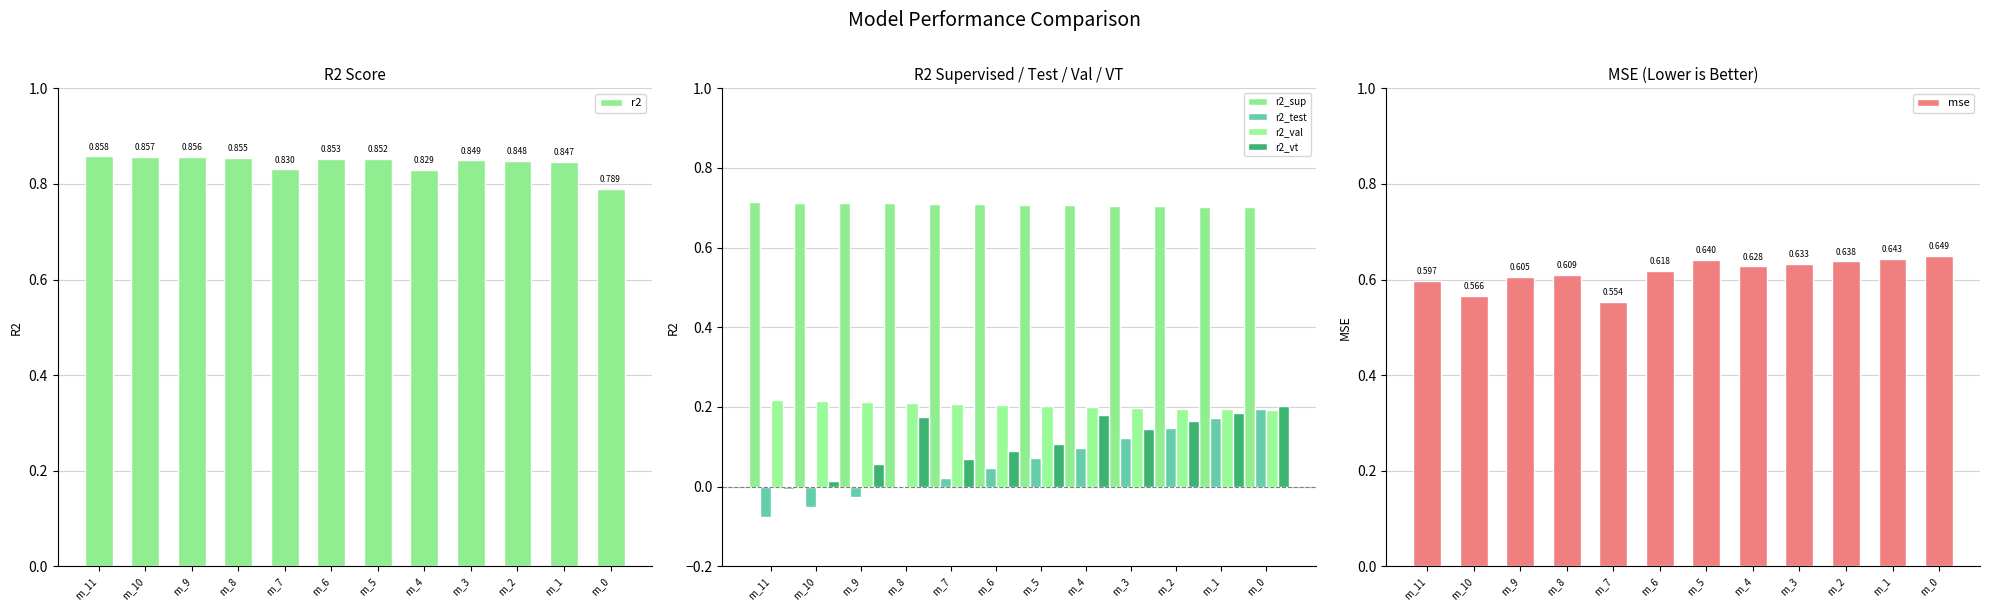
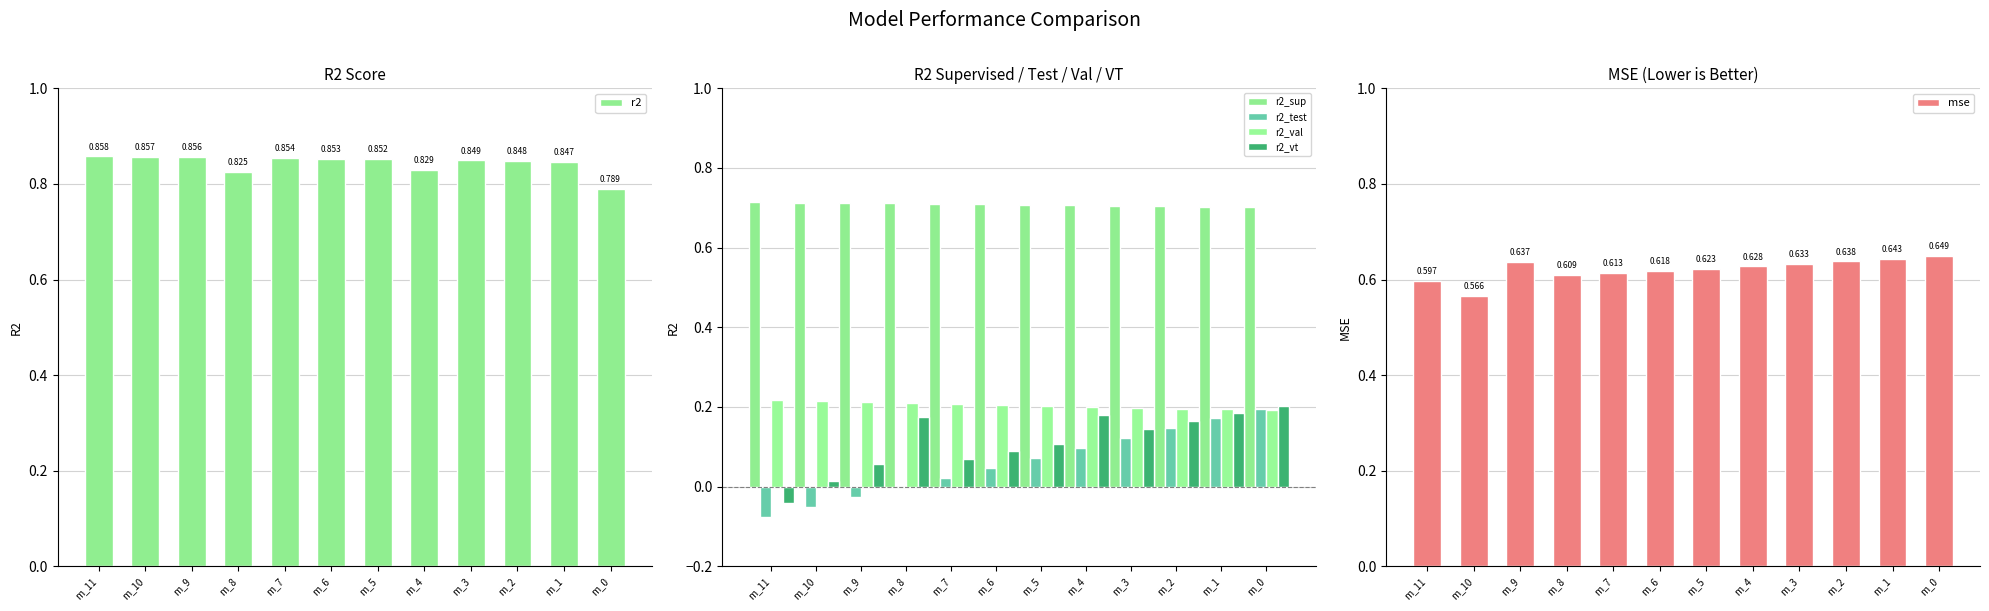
  {
    "R2 Score": {
      "m_11": 0.858,
      "m_10": 0.857,
      "m_9": 0.856,
-     "m_8": 0.855,
-     "m_7": 0.830,
+     "m_8": 0.825,
+     "m_7": 0.854,
      "m_6": 0.853,
      "m_5": 0.852,
      "m_4": 0.829,
      "m_3": 0.849,
      "m_2": 0.848,
      "m_1": 0.847,
      "m_0": 0.789
    },
    "R2 Supervised / Test / Val / VT": {
      "r2_vt": {
-       "m_11": -0.01,
+       "m_11": -0.04,
        "m_10": 0.01,
        "m_9": 0.06,
        "m_8": 0.17,
        "m_7": 0.07,
        "m_6": 0.09,
        "m_5": 0.11,
        "m_4": 0.18,
        "m_3": 0.15,
        "m_2": 0.16,
        "m_1": 0.18,
        "m_0": 0.20
      }
    },
    "MSE (Lower is Better)": {
      "m_11": 0.597,
      "m_10": 0.566,
-     "m_9": 0.605,
+     "m_9": 0.637,
      "m_8": 0.609,
-     "m_7": 0.554,
+     "m_7": 0.613,
      "m_6": 0.618,
-     "m_5": 0.640,
+     "m_5": 0.623,
      "m_4": 0.628,
      "m_3": 0.633,
      "m_2": 0.638,
      "m_1": 0.643,
      "m_0": 0.649
    }
  }
